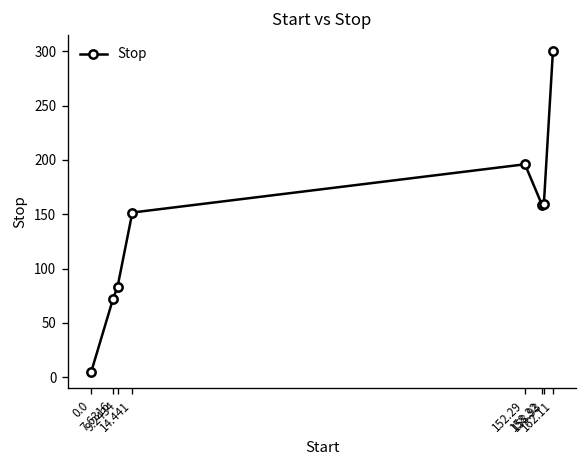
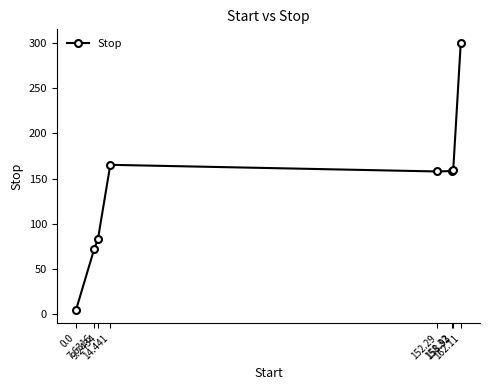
  {
    "0.0": 10,
    "7.6316": 70,
    "9.2434": 80,
-   "14.441": 150,
-   "152.29": 200,
+   "14.441": 170,
+   "152.29": 160,
    "158.32": 160,
    "158.93": 160,
    "162.11": 300
  }
